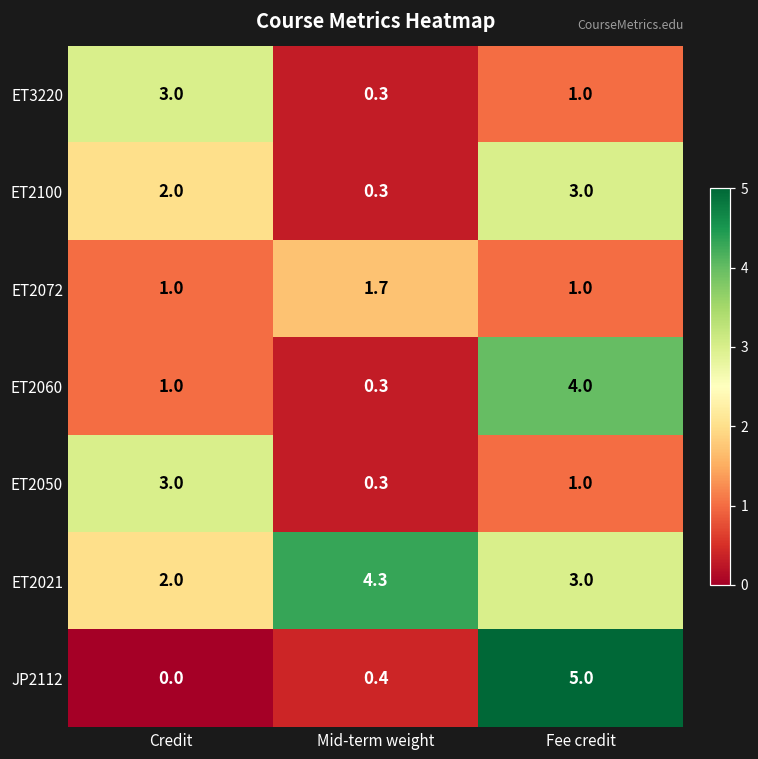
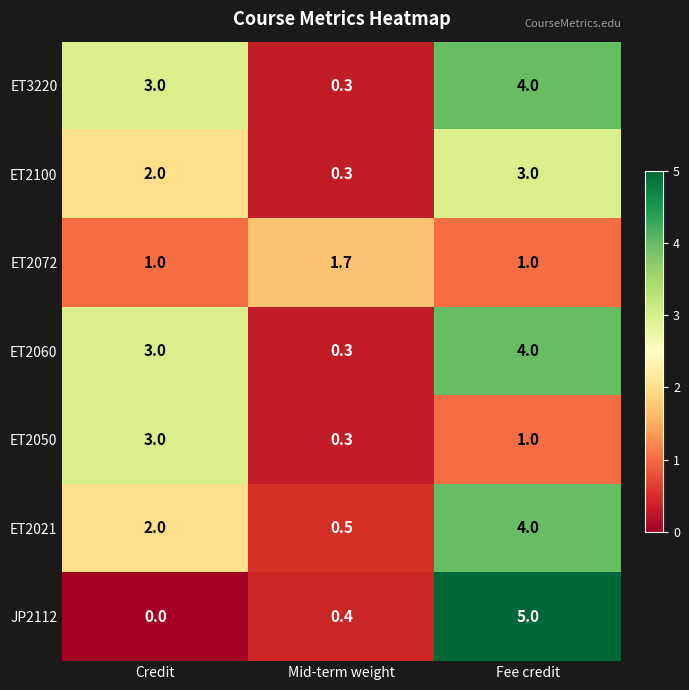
  {
    "ET3220": {
      "Credit": 3.0,
      "Mid-term weight": 0.3,
-     "Fee credit": 1.0
+     "Fee credit": 4.0
    },
    "ET2100": {
      "Credit": 2.0,
      "Mid-term weight": 0.3,
      "Fee credit": 3.0
    },
    "ET2072": {
      "Credit": 1.0,
      "Mid-term weight": 1.7,
      "Fee credit": 1.0
    },
    "ET2060": {
-     "Credit": 1.0,
+     "Credit": 3.0,
      "Mid-term weight": 0.3,
      "Fee credit": 4.0
    },
    "ET2050": {
      "Credit": 3.0,
      "Mid-term weight": 0.3,
      "Fee credit": 1.0
    },
    "ET2021": {
      "Credit": 2.0,
-     "Mid-term weight": 4.3,
-     "Fee credit": 3.0
+     "Mid-term weight": 0.5,
+     "Fee credit": 4.0
    },
    "JP2112": {
      "Credit": 0.0,
      "Mid-term weight": 0.4,
      "Fee credit": 5.0
    }
  }
